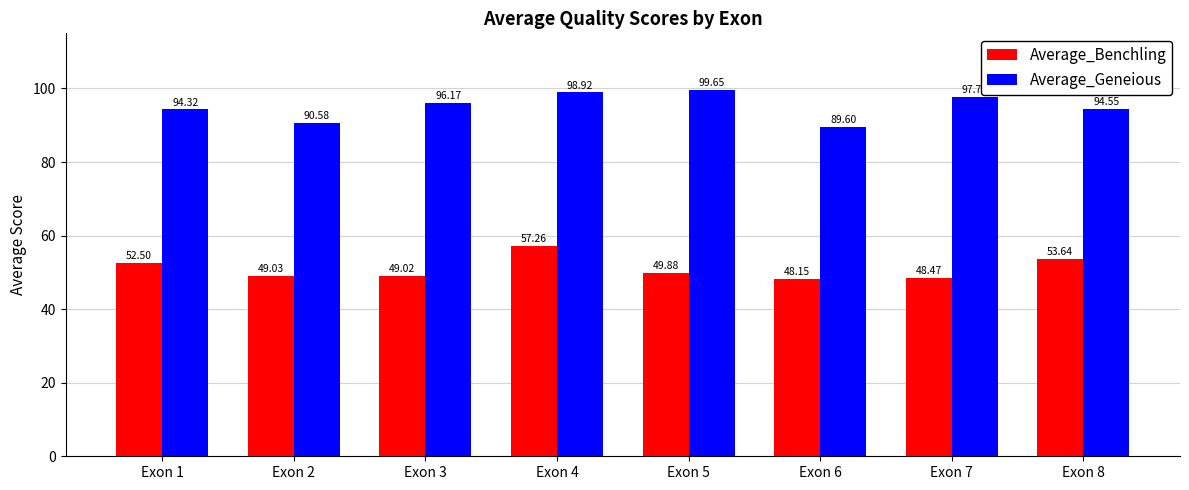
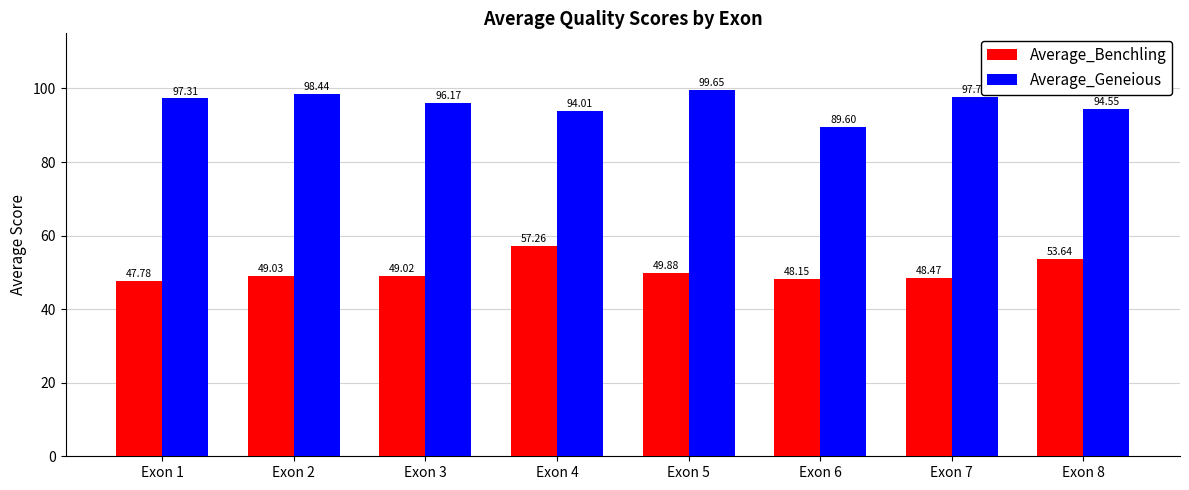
  {
    "Average_Benchling": {
-     "Exon 1": 52.50,
+     "Exon 1": 47.78,
      "Exon 2": 49.03,
      "Exon 3": 49.02,
      "Exon 4": 57.26,
      "Exon 5": 49.88,
      "Exon 6": 48.15,
      "Exon 7": 48.47,
      "Exon 8": 53.64
    },
    "Average_Geneious": {
-     "Exon 1": 94.32,
-     "Exon 2": 90.58,
+     "Exon 1": 97.31,
+     "Exon 2": 98.44,
      "Exon 3": 96.17,
-     "Exon 4": 98.92,
+     "Exon 4": 94.01,
      "Exon 5": 99.65,
      "Exon 6": 89.60,
      "Exon 8": 94.55
    }
  }
